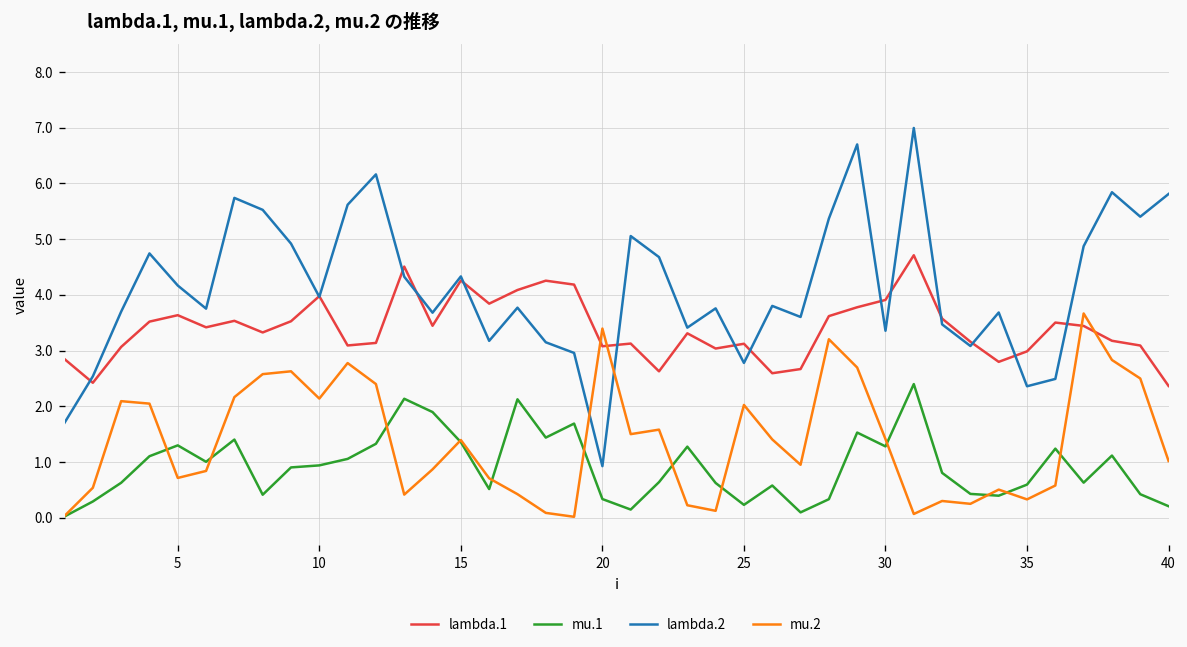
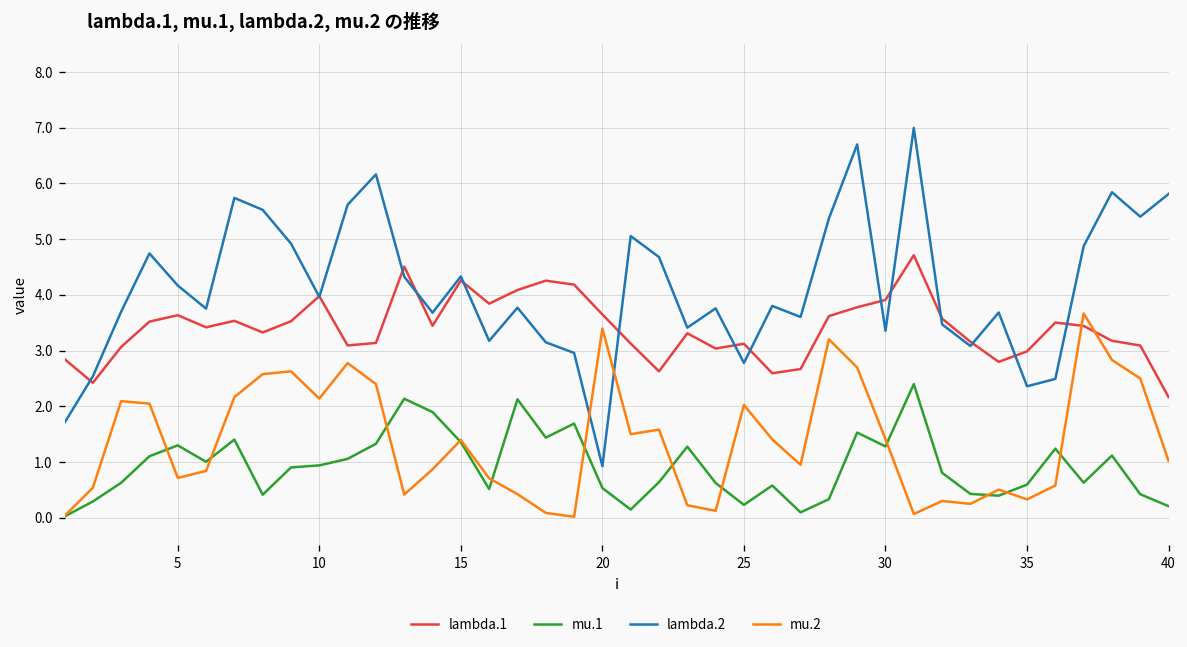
  {
    "lambda.1": {
      "5": 3.6,
      "15": 4.3,
-     "20": 3.1,
+     "20": 3.6,
      "25": 3.1,
      "30": 3.9,
      "35": 3.0,
-     "40": 2.4
+     "40": 2.2
    },
    "mu.1": {
      "5": 1.3,
      "10": 0.9,
-     "20": 0.3,
+     "20": 0.5,
      "25": 0.2,
      "30": 1.3,
      "35": 0.6,
      "40": 0.2
    },
    "lambda.2": {
      "5": 4.2,
      "15": 4.3,
      "20": 0.9,
      "25": 2.8,
      "30": 3.4,
      "35": 2.4,
      "40": 5.8
    },
    "mu.2": {
      "5": 0.7,
      "10": 2.1,
      "20": 3.4,
      "25": 2.0,
      "30": 1.4,
      "35": 0.3,
      "40": 1.0
    }
  }
